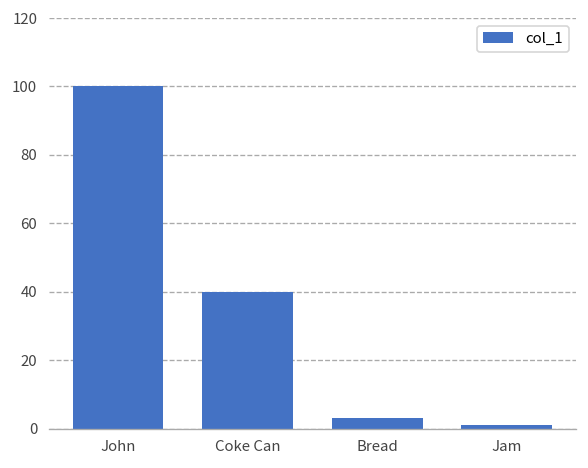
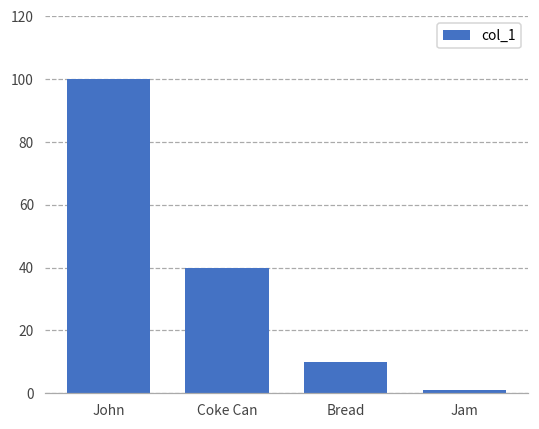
  {
    "John": 100,
    "Coke Can": 40,
-   "Bread": 3,
+   "Bread": 10,
    "Jam": 1
  }
